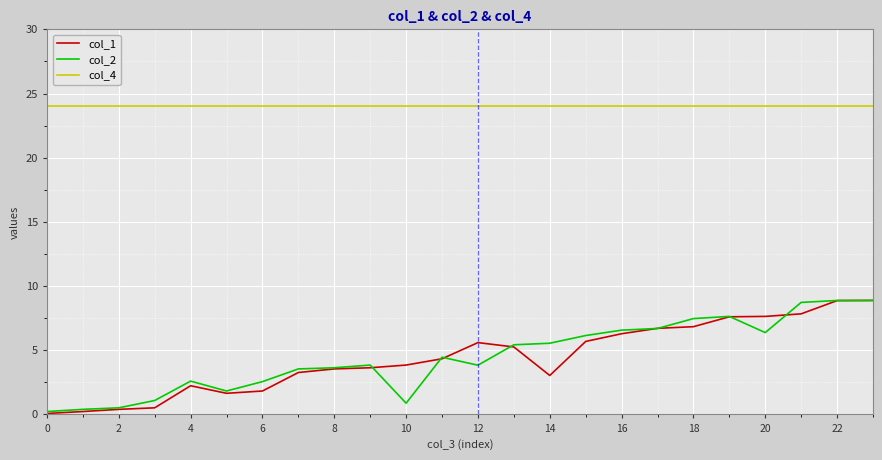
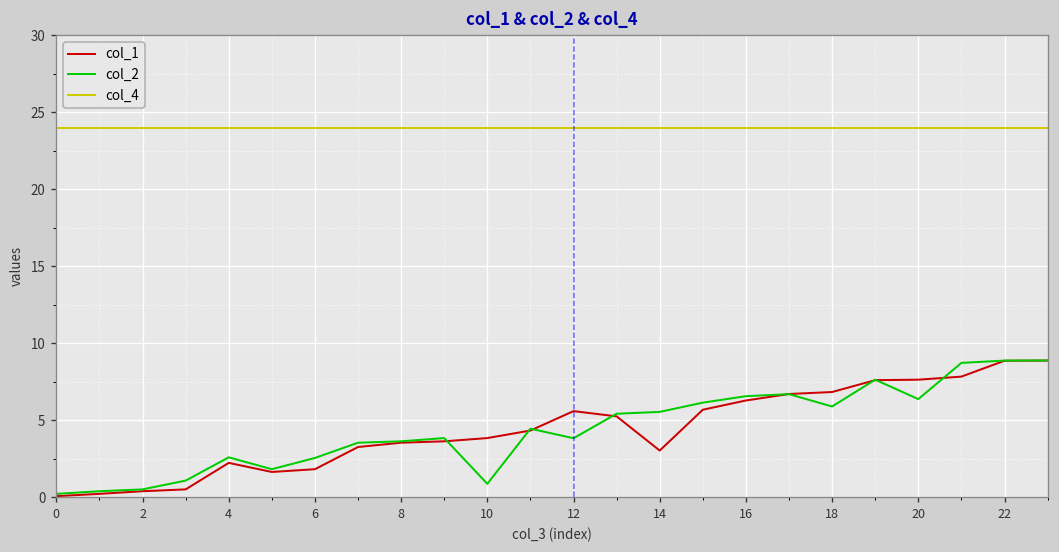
  {
    "col_1": {
      "4": 2.2,
      "6": 1.8,
      "10": 3.9,
      "12": 5.6,
      "14": 3.0,
      "16": 6.3,
      "18": 6.8,
      "20": 7.6
    },
    "col_2": {
      "4": 2.6,
      "6": 2.6,
      "10": 0.9,
      "12": 3.8,
      "14": 5.6,
      "16": 6.6,
-     "18": 7.5,
+     "18": 5.9,
      "20": 6.4
    },
    "col_4": {
      "0": 24.0,
      "2": 24.0,
      "4": 24.0,
      "6": 24.0,
      "8": 24.0,
      "10": 24.0,
      "12": 24.0,
      "14": 24.0,
      "16": 24.0,
      "18": 24.0,
      "20": 24.0,
      "22": 24.0
    }
  }
